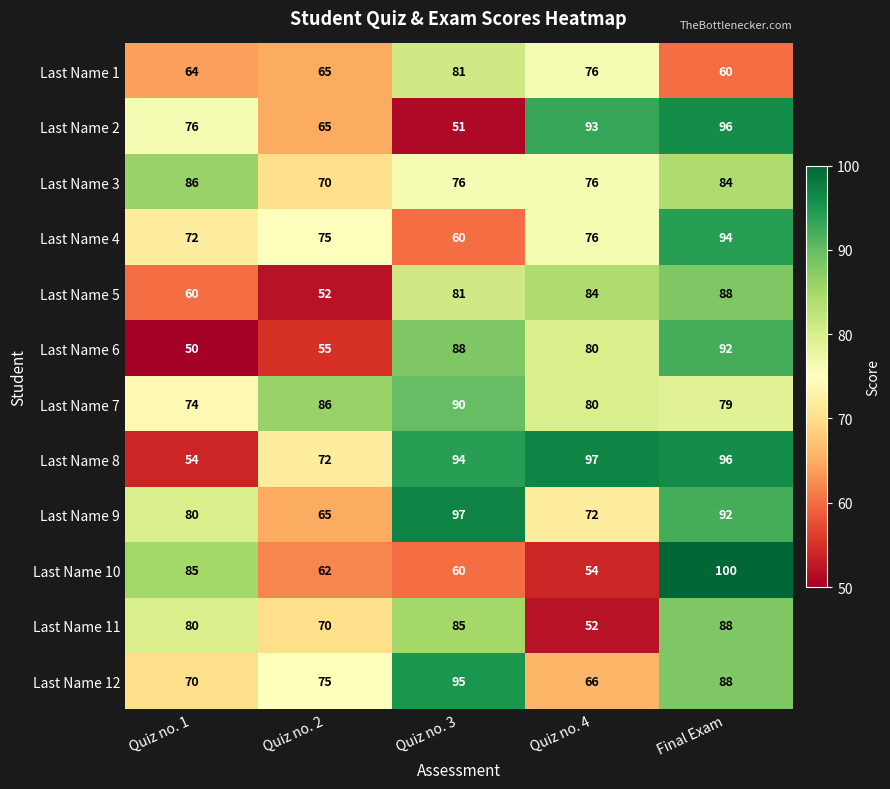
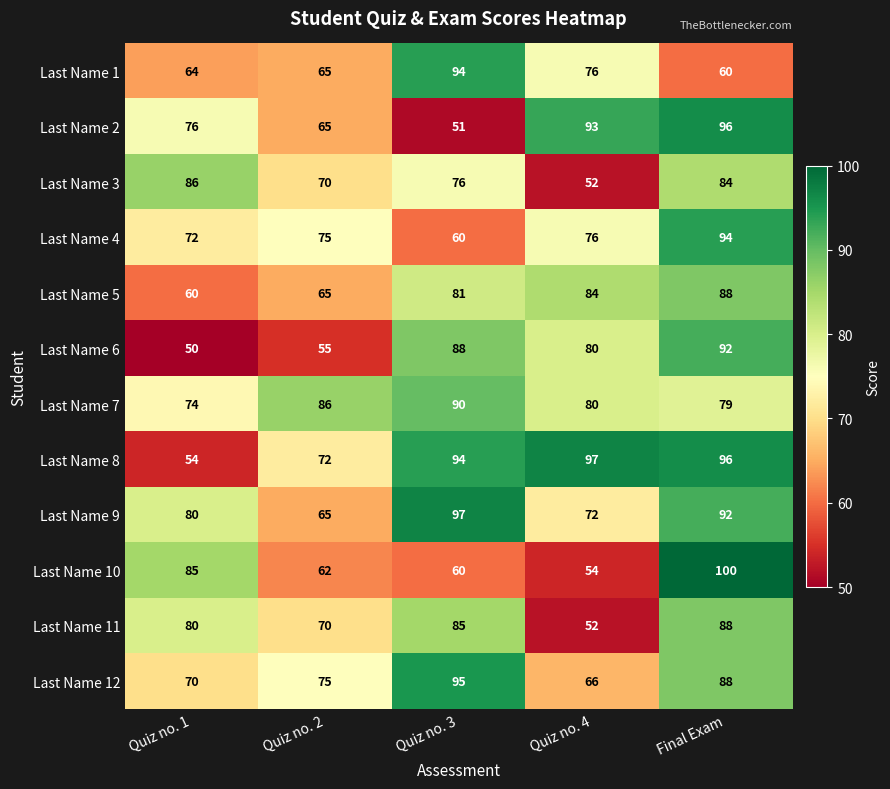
  {
    "Last Name 1": {
      "Quiz no. 1": 64,
      "Quiz no. 2": 65,
-     "Quiz no. 3": 81,
+     "Quiz no. 3": 94,
      "Quiz no. 4": 76,
      "Final Exam": 60
    },
    "Last Name 2": {
      "Quiz no. 1": 76,
      "Quiz no. 2": 65,
      "Quiz no. 3": 51,
      "Quiz no. 4": 93,
      "Final Exam": 96
    },
    "Last Name 3": {
      "Quiz no. 1": 86,
      "Quiz no. 2": 70,
      "Quiz no. 3": 76,
-     "Quiz no. 4": 76,
+     "Quiz no. 4": 52,
      "Final Exam": 84
    },
    "Last Name 4": {
      "Quiz no. 1": 72,
      "Quiz no. 2": 75,
      "Quiz no. 3": 60,
      "Quiz no. 4": 76,
      "Final Exam": 94
    },
    "Last Name 5": {
      "Quiz no. 1": 60,
-     "Quiz no. 2": 52,
+     "Quiz no. 2": 65,
      "Quiz no. 3": 81,
      "Quiz no. 4": 84,
      "Final Exam": 88
    },
    "Last Name 6": {
      "Quiz no. 1": 50,
      "Quiz no. 2": 55,
      "Quiz no. 3": 88,
      "Quiz no. 4": 80,
      "Final Exam": 92
    },
    "Last Name 7": {
      "Quiz no. 1": 74,
      "Quiz no. 2": 86,
      "Quiz no. 3": 90,
      "Quiz no. 4": 80,
      "Final Exam": 79
    },
    "Last Name 8": {
      "Quiz no. 1": 54,
      "Quiz no. 2": 72,
      "Quiz no. 3": 94,
      "Quiz no. 4": 97,
      "Final Exam": 96
    },
    "Last Name 9": {
      "Quiz no. 1": 80,
      "Quiz no. 2": 65,
      "Quiz no. 3": 97,
      "Quiz no. 4": 72,
      "Final Exam": 92
    },
    "Last Name 10": {
      "Quiz no. 1": 85,
      "Quiz no. 2": 62,
      "Quiz no. 3": 60,
      "Quiz no. 4": 54,
      "Final Exam": 100
    },
    "Last Name 11": {
      "Quiz no. 1": 80,
      "Quiz no. 2": 70,
      "Quiz no. 3": 85,
      "Quiz no. 4": 52,
      "Final Exam": 88
    },
    "Last Name 12": {
      "Quiz no. 1": 70,
      "Quiz no. 2": 75,
      "Quiz no. 3": 95,
      "Quiz no. 4": 66,
      "Final Exam": 88
    }
  }
